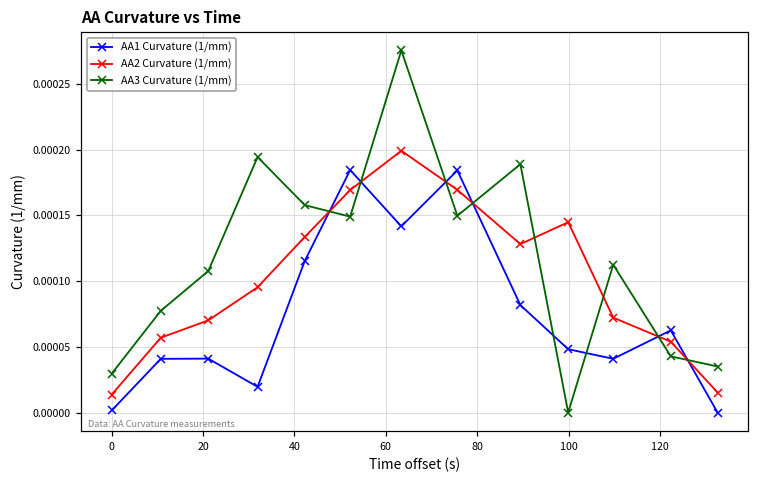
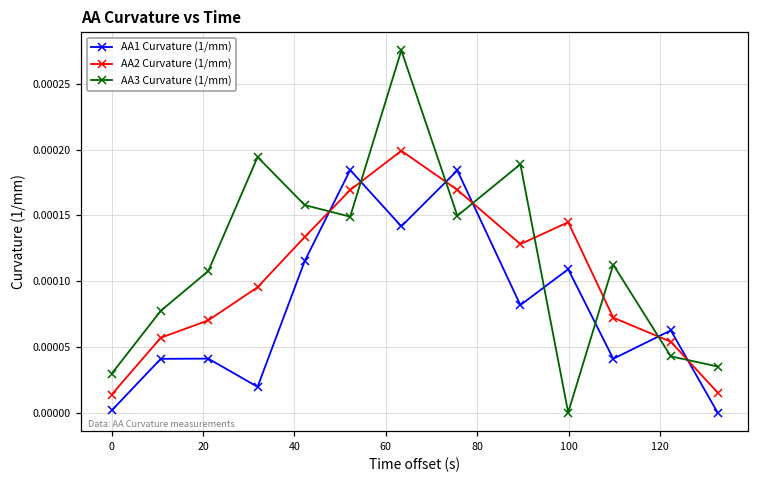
  {
    "AA1 Curvature (1/mm)": {
      "0": 0.000002,
-     "100": 0.000048
+     "100": 0.000109
    },
    "AA2 Curvature (1/mm)": {
      "0": 0.000014,
      "100": 0.000145
    },
    "AA3 Curvature (1/mm)": {
      "0": 0.000030,
      "100": 0.000000
    }
  }
